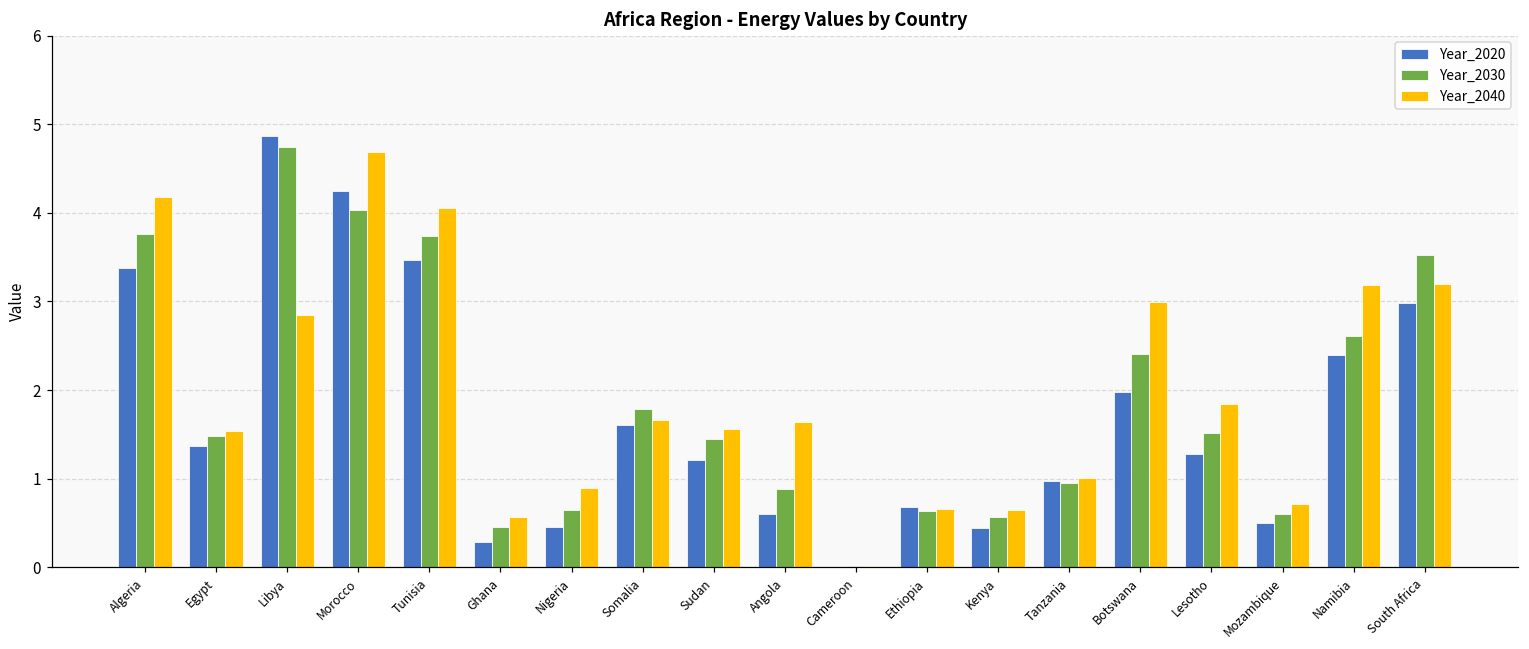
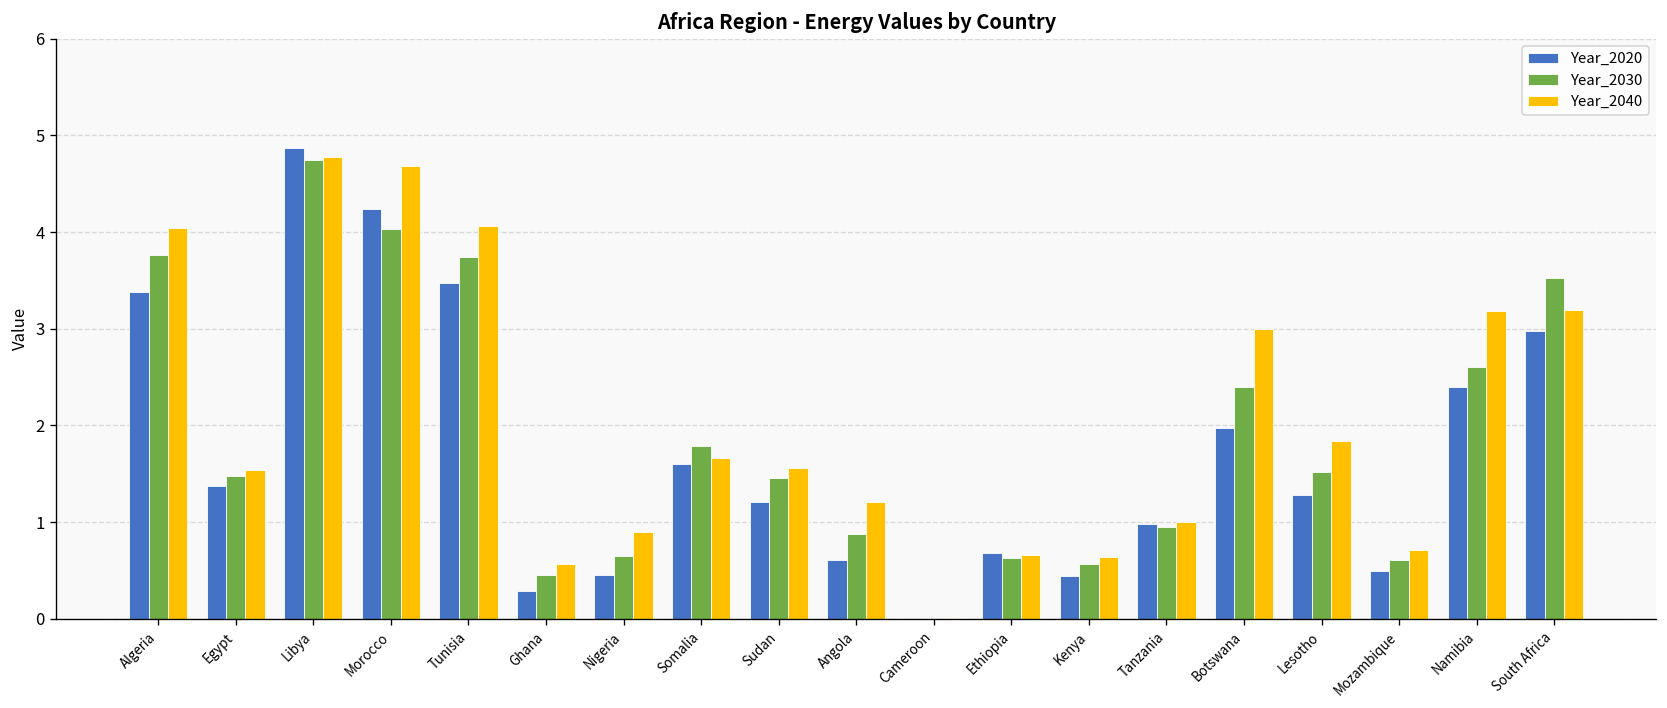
  {
    "Year_2020": {
      "Algeria": 3.4,
      "Egypt": 1.4,
      "Libya": 4.9,
      "Morocco": 4.2,
      "Tunisia": 3.5,
      "Ghana": 0.3,
      "Nigeria": 0.4,
      "Somalia": 1.6,
      "Sudan": 1.2,
      "Angola": 0.6,
      "Ethiopia": 0.7,
      "Kenya": 0.4,
      "Tanzania": 1.0,
      "Botswana": 2.0,
      "Lesotho": 1.3,
      "Mozambique": 0.5,
      "Namibia": 2.4,
      "South Africa": 3.0
    },
    "Year_2030": {
      "Algeria": 3.8,
      "Egypt": 1.5,
      "Libya": 4.7,
      "Morocco": 4.0,
      "Tunisia": 3.7,
      "Ghana": 0.5,
      "Nigeria": 0.6,
      "Somalia": 1.8,
      "Sudan": 1.5,
      "Angola": 0.9,
      "Ethiopia": 0.6,
      "Kenya": 0.6,
      "Tanzania": 0.9,
      "Botswana": 2.4,
      "Lesotho": 1.5,
      "Mozambique": 0.6,
      "Namibia": 2.6,
      "South Africa": 3.5
    },
    "Year_2040": {
-     "Algeria": 4.2,
+     "Algeria": 4.0,
      "Egypt": 1.5,
-     "Libya": 2.8,
+     "Libya": 4.8,
      "Morocco": 4.7,
      "Tunisia": 4.1,
      "Ghana": 0.6,
      "Nigeria": 0.9,
      "Somalia": 1.7,
      "Sudan": 1.6,
-     "Angola": 1.6,
+     "Angola": 1.2,
      "Ethiopia": 0.7,
      "Kenya": 0.6,
      "Tanzania": 1.0,
      "Botswana": 3.0,
      "Lesotho": 1.8,
      "Mozambique": 0.7,
      "Namibia": 3.2,
      "South Africa": 3.2
    }
  }
